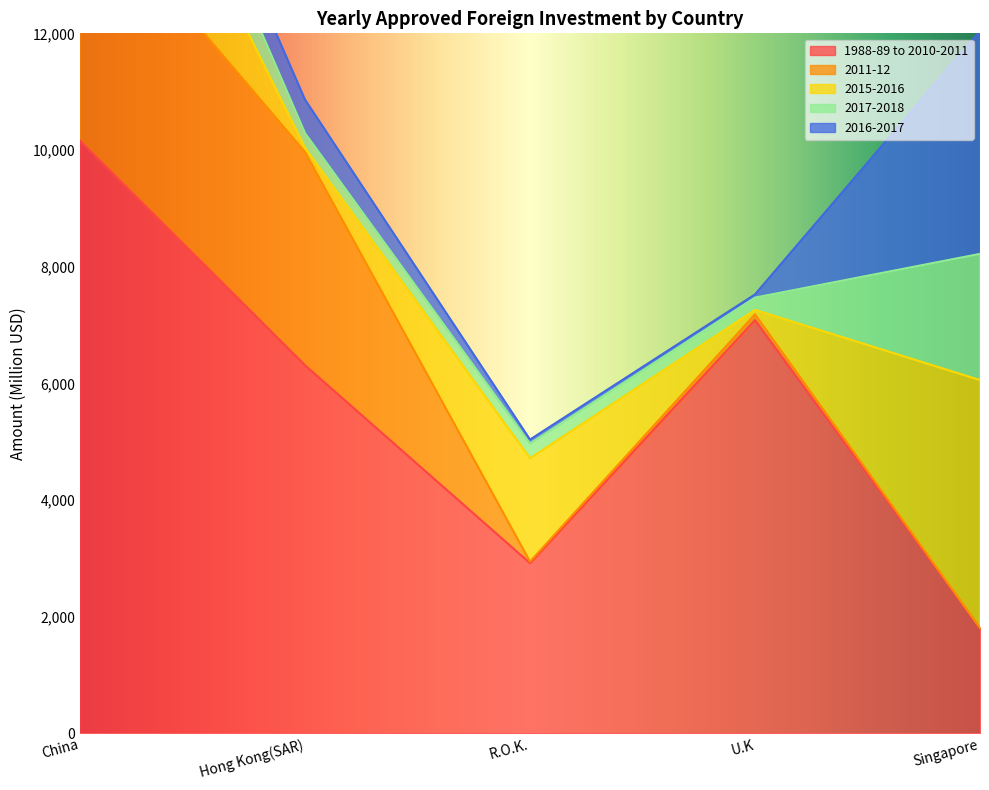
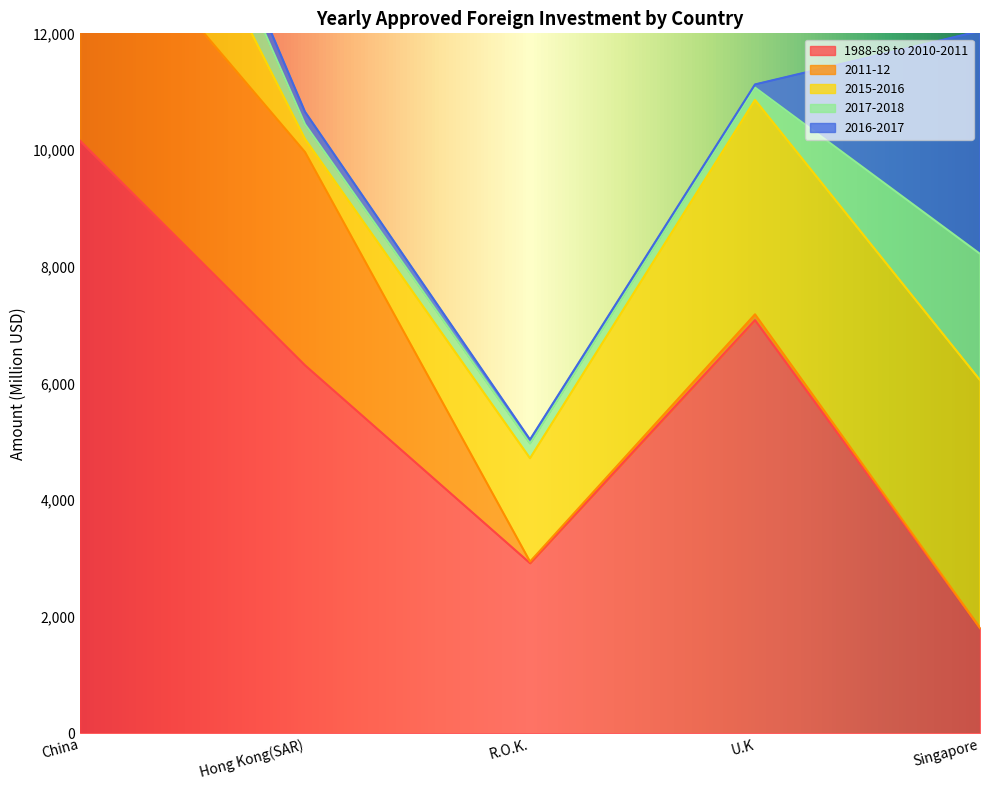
  {
    "1988-89 to 2010-2011": {
      "China": "10,200",
      "Hong Kong(SAR)": "6,300",
      "U.K": "7,100"
    },
    "2011-12": {
      "Hong Kong(SAR)": "3,700",
      "U.K": "100"
    },
    "2015-2016": {
-     "Hong Kong(SAR)": "100",
+     "Hong Kong(SAR)": "200",
      "R.O.K.": "1,800",
-     "U.K": "100",
+     "U.K": "3,700",
      "Singapore": "4,300"
    },
    "2017-2018": {
      "Hong Kong(SAR)": "300",
      "R.O.K.": "300",
      "U.K": "200",
      "Singapore": "2,200"
    },
    "2016-2017": {
-     "Hong Kong(SAR)": "600",
+     "Hong Kong(SAR)": "200",
      "R.O.K.": "100",
      "U.K": "100"
    }
  }
